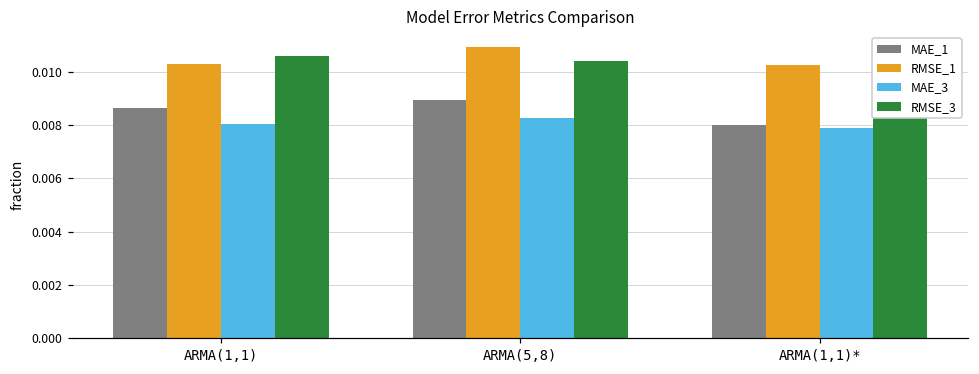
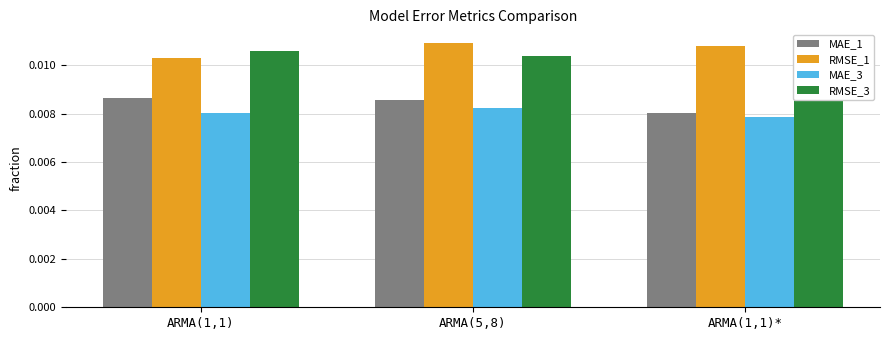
  {
    "MAE_1": {
      "ARMA(1,1)": 0.0087,
-     "ARMA(5,8)": 0.0090,
+     "ARMA(5,8)": 0.0086,
      "ARMA(1,1)*": 0.0080
    },
    "RMSE_1": {
      "ARMA(1,1)": 0.0103,
      "ARMA(5,8)": 0.0109,
-     "ARMA(1,1)*": 0.0102
+     "ARMA(1,1)*": 0.0108
    },
    "MAE_3": {
      "ARMA(1,1)": 0.0080,
      "ARMA(5,8)": 0.0083,
      "ARMA(1,1)*": 0.0079
    },
    "RMSE_3": {
      "ARMA(1,1)": 0.0106,
      "ARMA(5,8)": 0.0104
    }
  }
